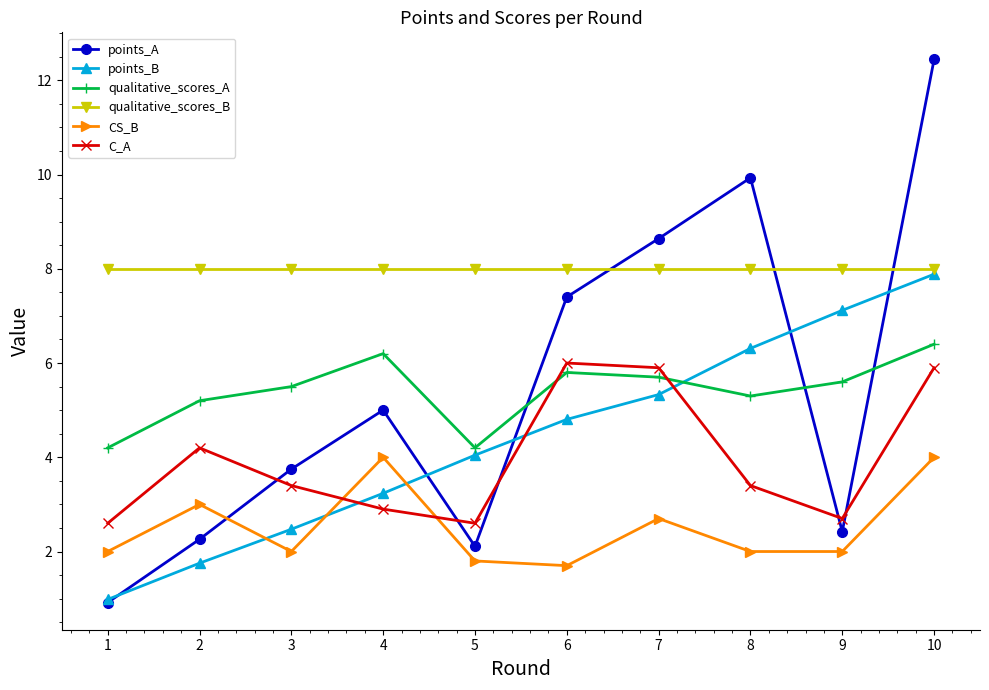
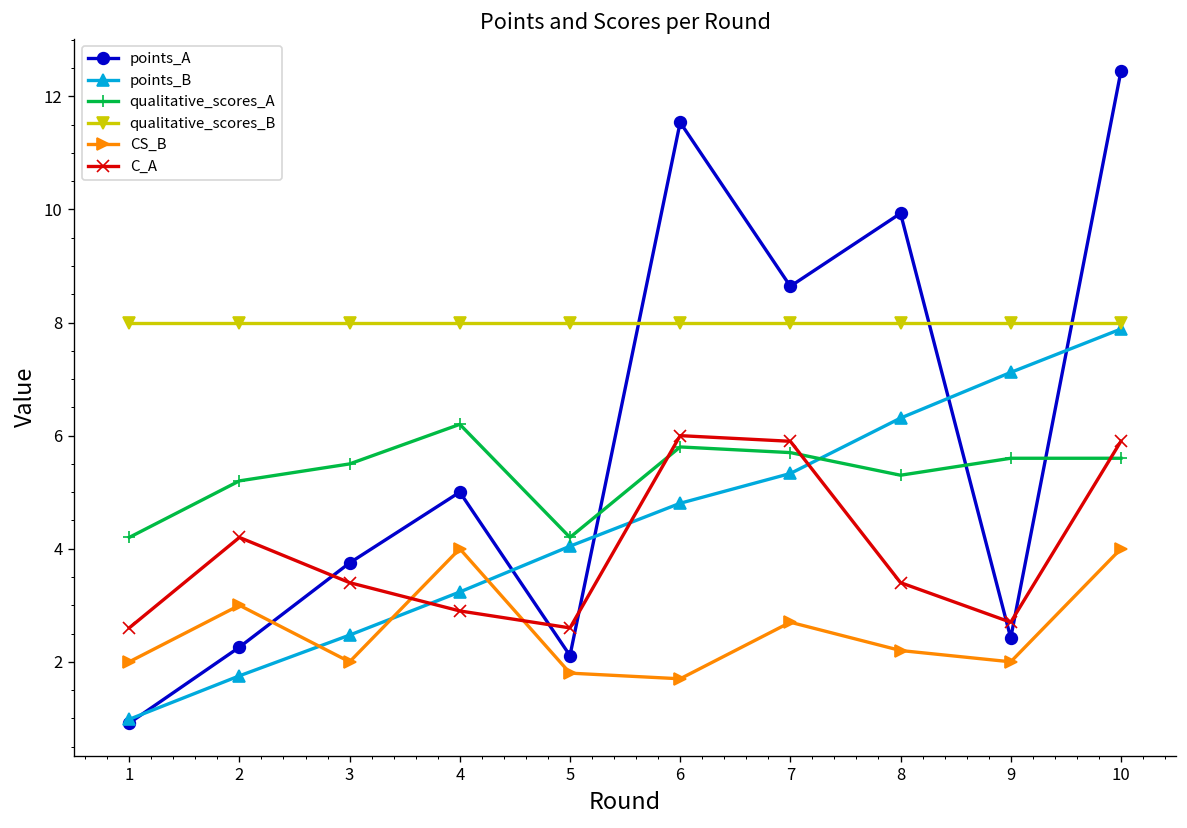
  {
    "points_A": {
      "1": 0.9,
      "2": 2.3,
      "3": 3.7,
      "4": 5.0,
      "5": 2.1,
-     "6": 7.4,
+     "6": 11.5,
      "7": 8.6,
      "8": 9.9,
      "9": 2.4,
      "10": 12.4
    },
    "points_B": {
      "1": 1.0,
      "2": 1.8,
      "3": 2.5,
      "4": 3.2,
      "5": 4.0,
      "6": 4.8,
      "7": 5.3,
      "8": 6.3,
      "9": 7.1,
      "10": 7.9
    },
    "qualitative_scores_A": {
      "1": 4.2,
      "2": 5.2,
      "3": 5.5,
      "4": 6.2,
      "5": 4.2,
      "6": 5.8,
      "7": 5.7,
      "8": 5.3,
      "9": 5.6,
-     "10": 6.4
+     "10": 5.6
    },
    "qualitative_scores_B": {
      "1": 8.0,
      "2": 8.0,
      "3": 8.0,
      "4": 8.0,
      "5": 8.0,
      "6": 8.0,
      "7": 8.0,
      "8": 8.0,
      "9": 8.0,
      "10": 8.0
    },
    "CS_B": {
      "1": 2.0,
      "2": 3.0,
      "3": 2.0,
      "4": 4.0,
      "5": 1.8,
      "6": 1.7,
      "7": 2.7,
-     "8": 2.0,
+     "8": 2.2,
      "9": 2.0,
      "10": 4.0
    },
    "C_A": {
      "1": 2.6,
      "2": 4.2,
      "3": 3.4,
      "4": 2.9,
      "5": 2.6,
      "6": 6.0,
      "7": 5.9,
      "8": 3.4,
      "9": 2.7,
      "10": 5.9
    }
  }
